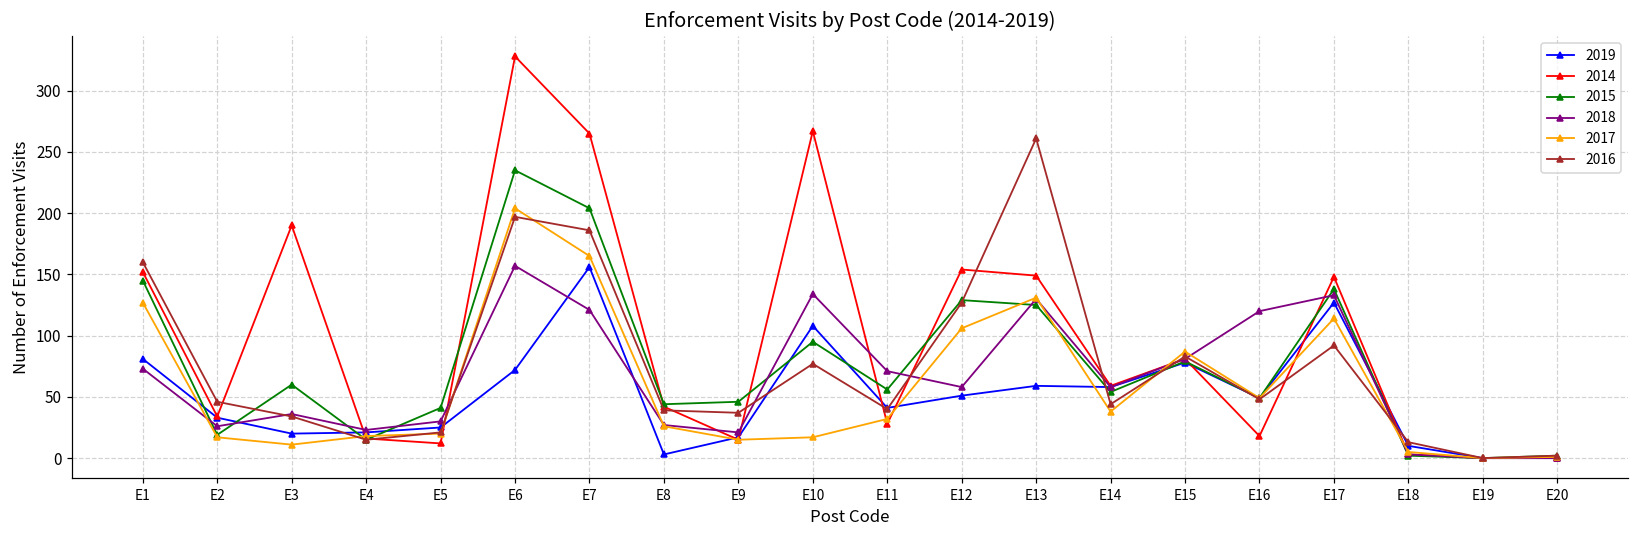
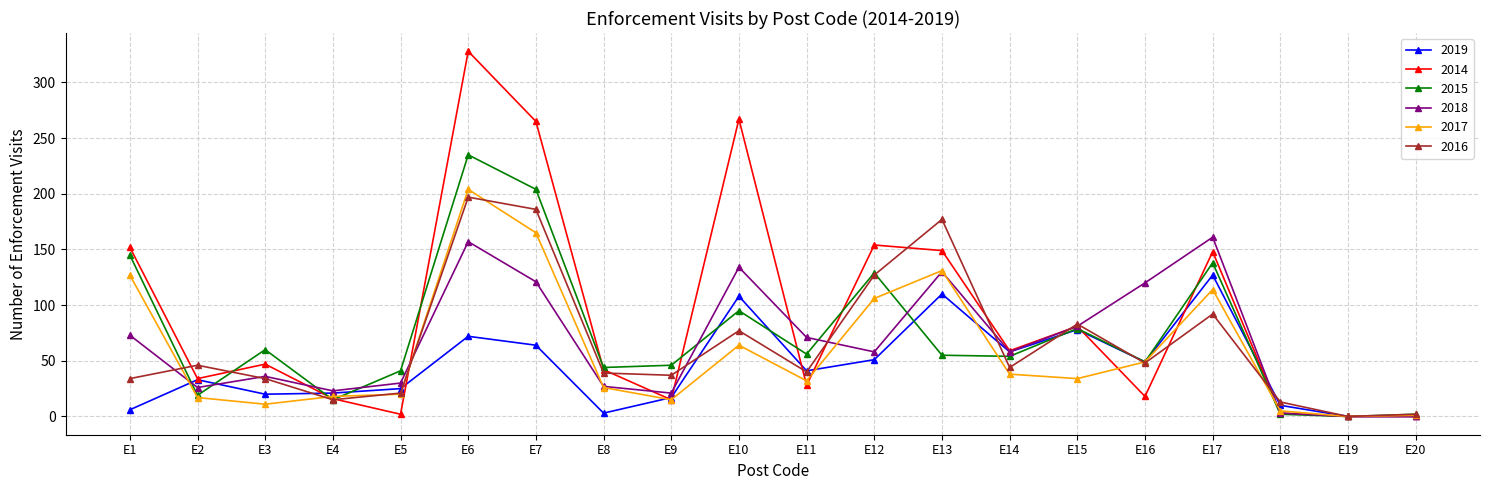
  {
    "2019": {
-     "E1": 81,
+     "E1": 6,
      "E3": 20,
      "E5": 25,
      "E6": 72,
-     "E7": 156,
+     "E7": 64,
      "E8": 3,
      "E10": 108,
      "E12": 51,
-     "E13": 59,
+     "E13": 110,
      "E17": 127,
      "E18": 10
    },
    "2014": {
      "E1": 152,
-     "E3": 190,
-     "E5": 12,
+     "E3": 47,
+     "E5": 2,
      "E6": 328,
      "E7": 265,
      "E10": 267,
      "E11": 28,
      "E12": 154,
      "E13": 149,
      "E16": 18,
      "E17": 148
    },
    "2015": {
      "E1": 145,
      "E3": 60,
      "E5": 41,
      "E6": 235,
      "E7": 204,
      "E9": 46,
      "E10": 95,
      "E11": 56,
-     "E13": 125,
+     "E13": 55,
      "E14": 54,
      "E17": 138
    },
    "2018": {
      "E1": 73,
      "E2": 26,
      "E5": 30,
      "E6": 157,
      "E7": 121,
      "E9": 21,
      "E10": 134,
      "E11": 71,
      "E12": 58,
      "E16": 120,
-     "E17": 133
+     "E17": 161
    },
    "2017": {
      "E1": 127,
      "E3": 11,
      "E6": 204,
      "E7": 165,
-     "E10": 17,
+     "E10": 64,
      "E11": 32,
      "E12": 106,
      "E14": 38,
-     "E15": 87,
+     "E15": 34,
      "E17": 114
    },
    "2016": {
-     "E1": 160,
+     "E1": 34,
      "E2": 46,
      "E6": 197,
      "E7": 186,
      "E8": 39,
      "E9": 37,
      "E10": 77,
-     "E13": 261,
+     "E13": 177,
      "E14": 44,
      "E17": 92,
      "E18": 13
    }
  }
